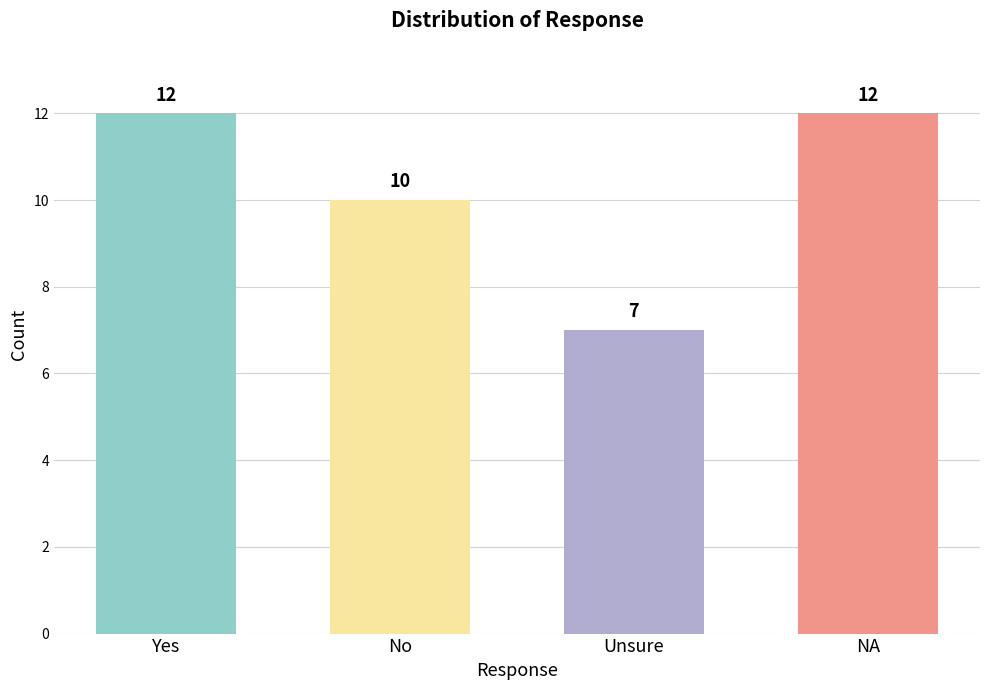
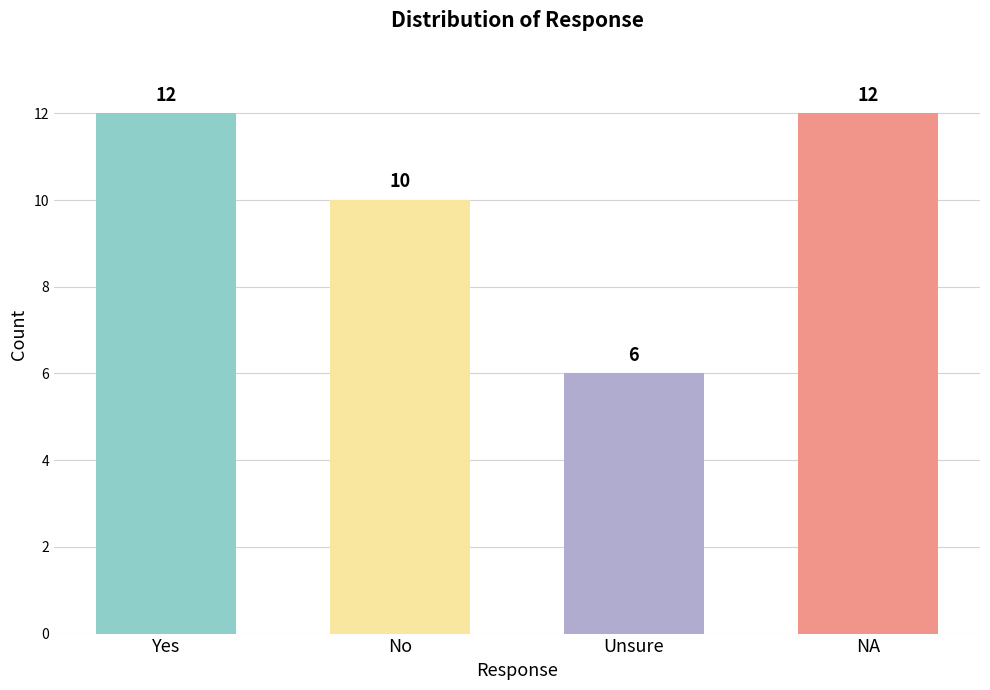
  {
    "Yes": 12,
    "No": 10,
-   "Unsure": 7,
+   "Unsure": 6,
    "NA": 12
  }
